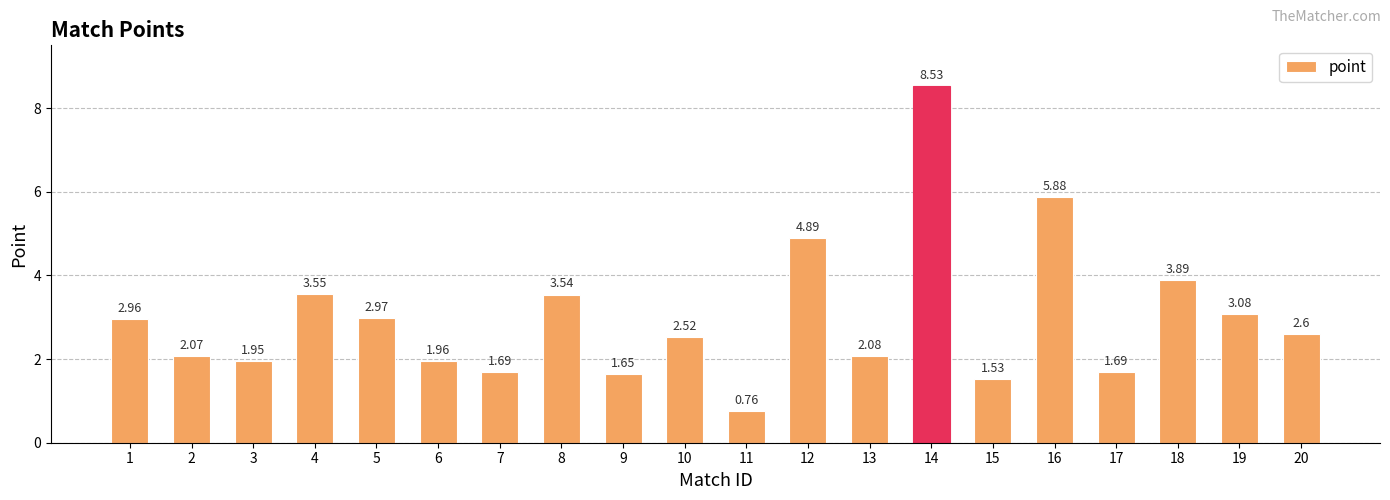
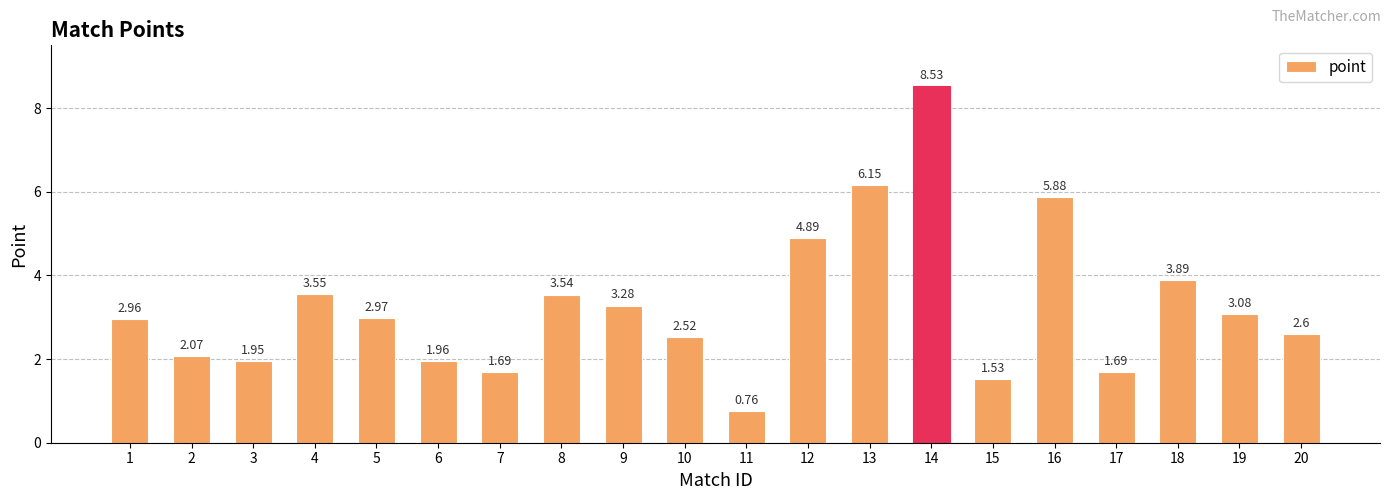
  {
    "1": 2.96,
    "2": 2.07,
    "3": 1.95,
    "4": 3.55,
    "5": 2.97,
    "6": 1.96,
    "7": 1.69,
    "8": 3.54,
-   "9": 1.65,
+   "9": 3.28,
    "10": 2.52,
    "11": 0.76,
    "12": 4.89,
-   "13": 2.08,
+   "13": 6.15,
    "14": 8.53,
    "15": 1.53,
    "16": 5.88,
    "17": 1.69,
    "18": 3.89,
    "19": 3.08,
    "20": 2.6
  }
